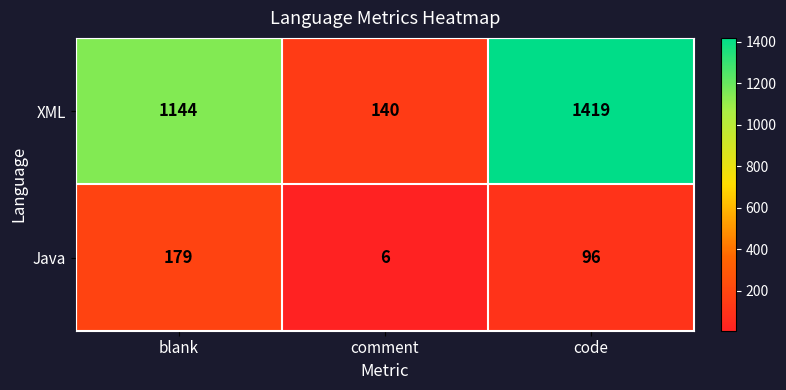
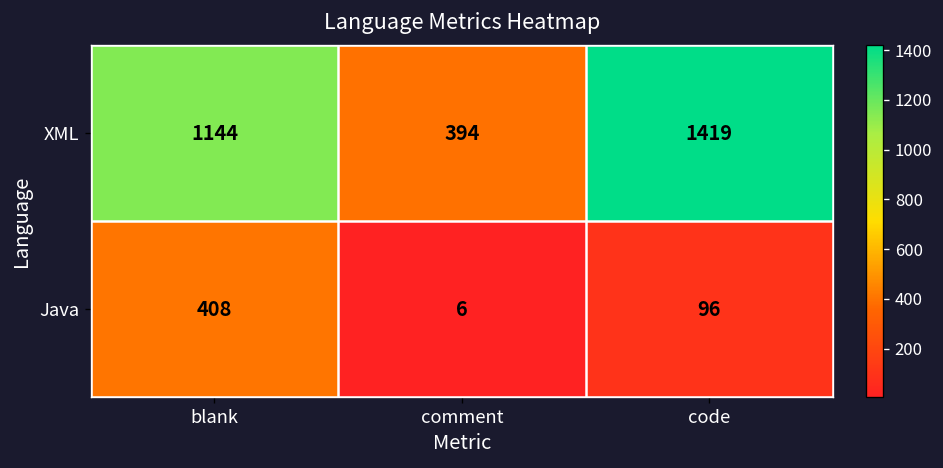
  {
    "XML": {
      "blank": 1144,
-     "comment": 140,
+     "comment": 394,
      "code": 1419
    },
    "Java": {
-     "blank": 179,
+     "blank": 408,
      "comment": 6,
      "code": 96
    }
  }
